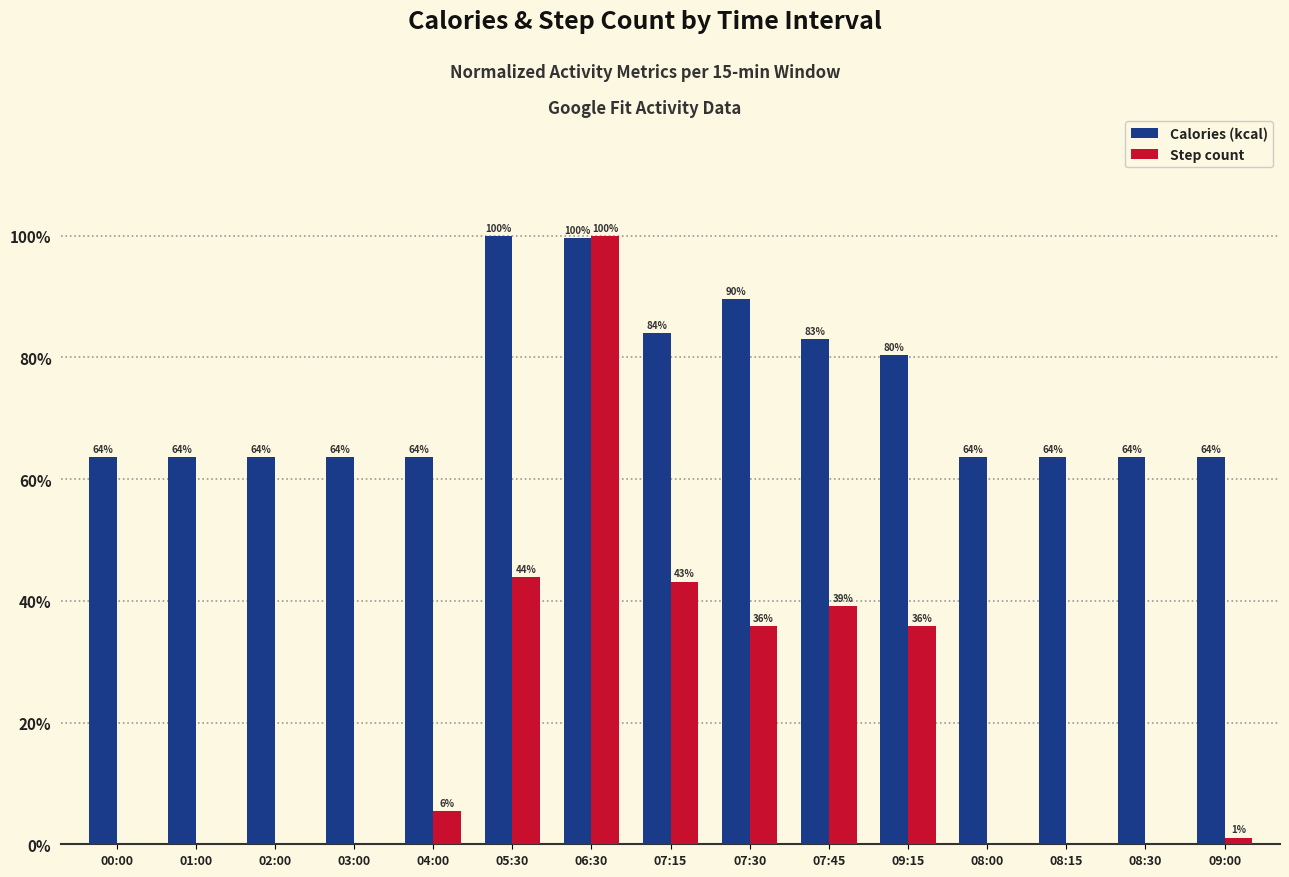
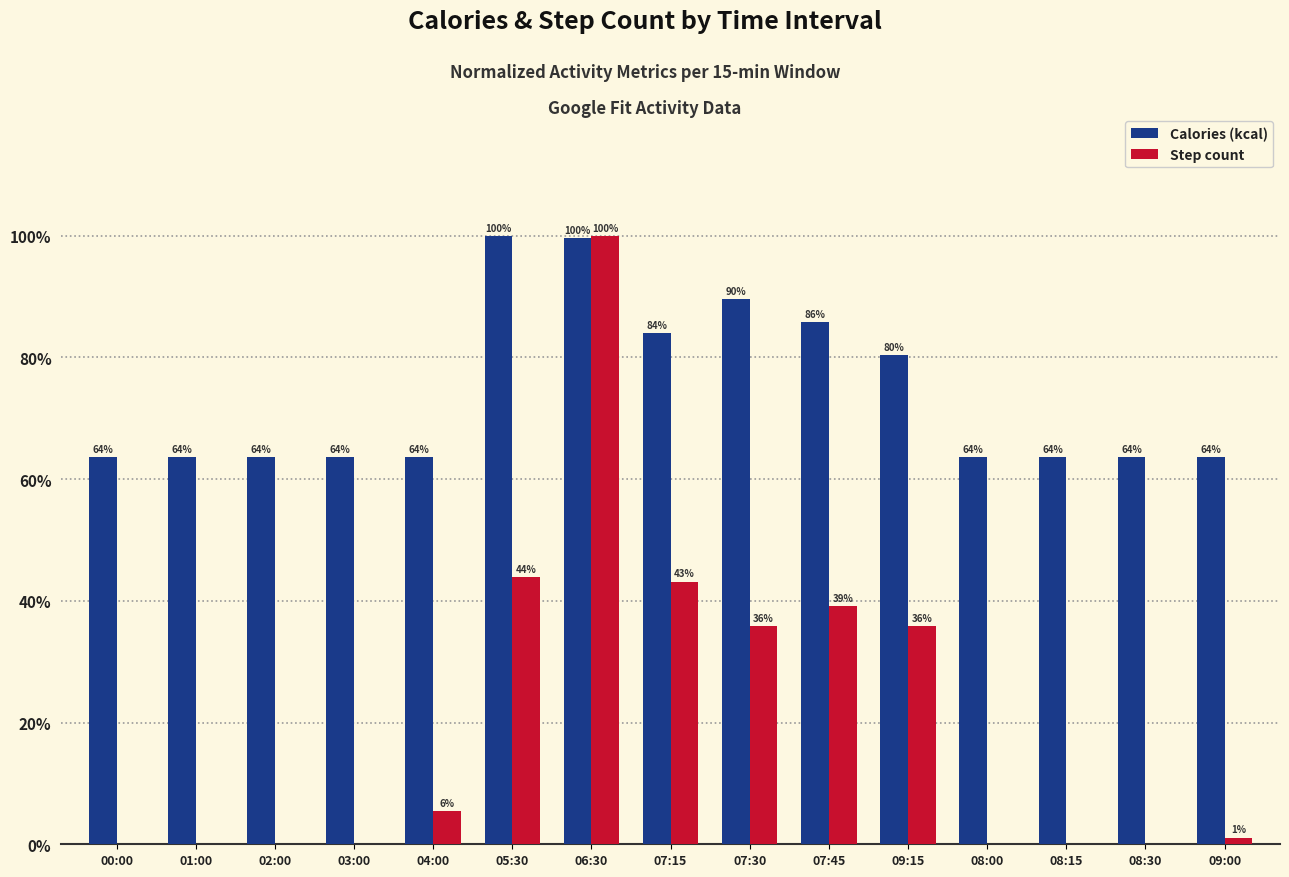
  {
    "Calories (kcal)": {
      "00:00": "64%",
      "01:00": "64%",
      "02:00": "64%",
      "03:00": "64%",
      "04:00": "64%",
      "05:30": "100%",
      "06:30": "100%",
      "07:15": "84%",
      "07:30": "90%",
-     "07:45": "83%",
+     "07:45": "86%",
      "09:15": "80%",
      "08:00": "64%",
      "08:15": "64%",
      "08:30": "64%",
      "09:00": "64%"
    },
    "Step count": {
      "04:00": "6%",
      "05:30": "44%",
      "06:30": "100%",
      "07:15": "43%",
      "07:30": "36%",
      "07:45": "39%",
      "09:15": "36%",
      "09:00": "1%"
    }
  }
